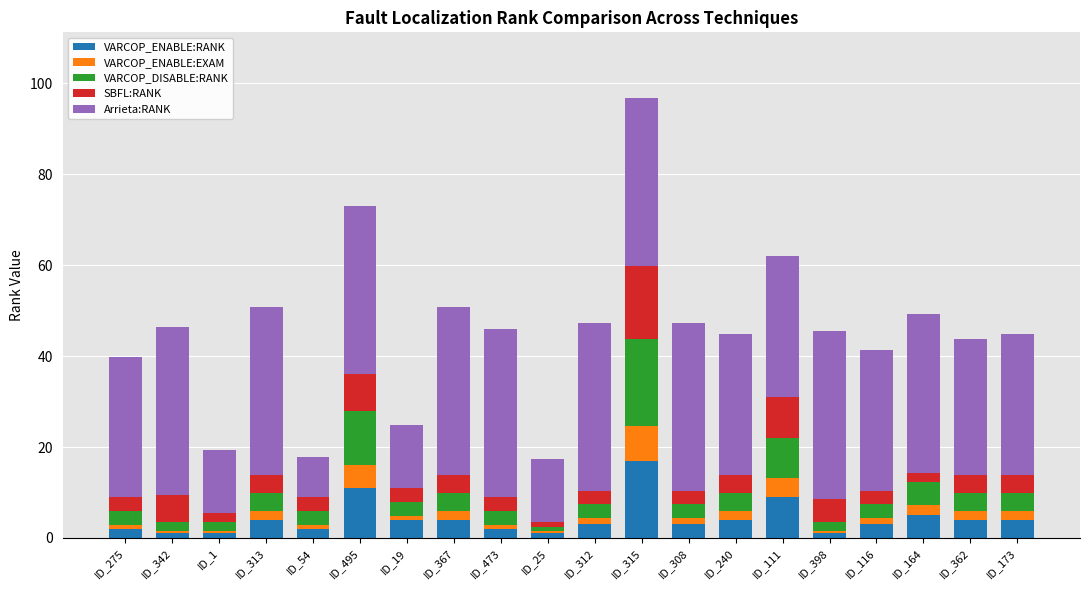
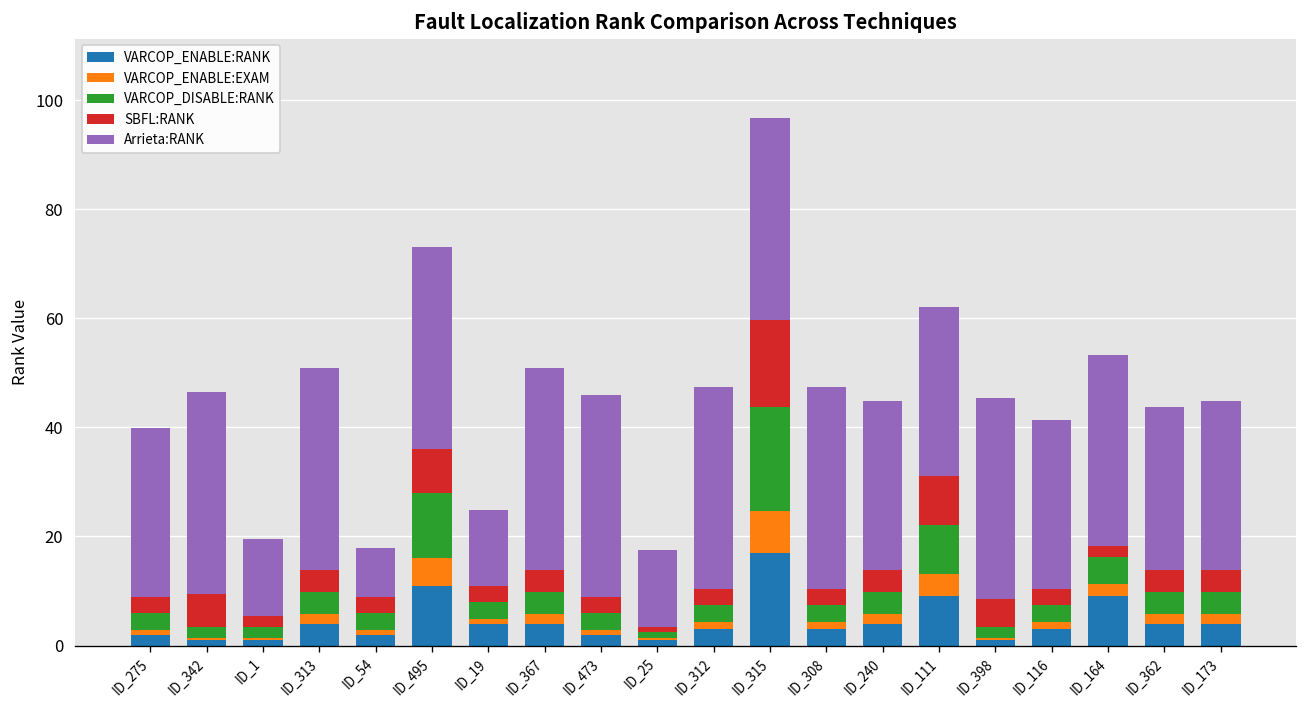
  {
    "VARCOP_ENABLE:RANK": {
      "ID_275": 2,
      "ID_342": 1,
      "ID_1": 1,
      "ID_313": 4,
      "ID_54": 2,
      "ID_495": 11,
      "ID_19": 4,
      "ID_367": 4,
      "ID_473": 2,
      "ID_25": 1,
      "ID_312": 3,
      "ID_315": 17,
      "ID_308": 3,
      "ID_240": 4,
      "ID_111": 9,
      "ID_398": 1,
      "ID_116": 3,
-     "ID_164": 5,
+     "ID_164": 9,
      "ID_362": 4,
      "ID_173": 4
    },
    "VARCOP_ENABLE:EXAM": {
      "ID_275": 1,
      "ID_313": 2,
      "ID_54": 1,
      "ID_495": 5,
      "ID_19": 1,
      "ID_367": 2,
      "ID_473": 1,
      "ID_312": 1,
      "ID_315": 8,
      "ID_308": 1,
      "ID_240": 2,
      "ID_111": 4,
      "ID_116": 1,
      "ID_164": 2,
      "ID_362": 2,
      "ID_173": 2
    },
    "VARCOP_DISABLE:RANK": {
      "ID_275": 3,
      "ID_342": 2,
      "ID_1": 2,
      "ID_313": 4,
      "ID_54": 3,
      "ID_495": 12,
      "ID_19": 3,
      "ID_367": 4,
      "ID_473": 3,
      "ID_25": 1,
      "ID_312": 3,
      "ID_315": 19,
      "ID_308": 3,
      "ID_240": 4,
      "ID_111": 9,
      "ID_398": 2,
      "ID_116": 3,
      "ID_164": 5,
      "ID_362": 4,
      "ID_173": 4
    },
    "SBFL:RANK": {
      "ID_275": 3,
      "ID_342": 6,
      "ID_1": 2,
      "ID_313": 4,
      "ID_54": 3,
      "ID_495": 8,
      "ID_19": 3,
      "ID_367": 4,
      "ID_473": 3,
      "ID_25": 1,
      "ID_312": 3,
      "ID_315": 16,
      "ID_308": 3,
      "ID_240": 4,
      "ID_111": 9,
      "ID_398": 5,
      "ID_116": 3,
      "ID_164": 2,
      "ID_362": 4,
      "ID_173": 4
    },
    "Arrieta:RANK": {
      "ID_275": 31,
      "ID_342": 37,
      "ID_1": 14,
      "ID_313": 37,
      "ID_54": 9,
      "ID_495": 37,
      "ID_19": 14,
      "ID_367": 37,
      "ID_473": 37,
      "ID_25": 14,
      "ID_312": 37,
      "ID_315": 37,
      "ID_308": 37,
      "ID_240": 31,
      "ID_111": 31,
      "ID_398": 37,
      "ID_116": 31,
      "ID_164": 35,
      "ID_362": 30,
      "ID_173": 31
    }
  }
